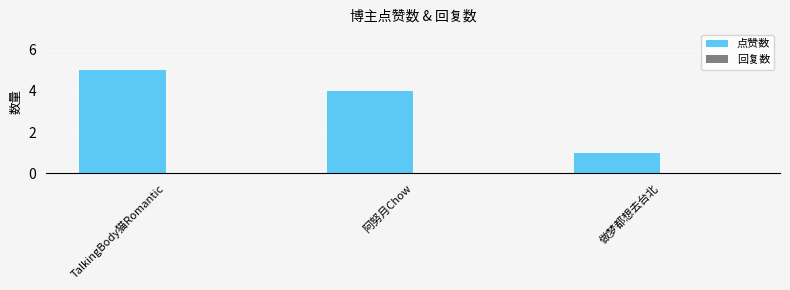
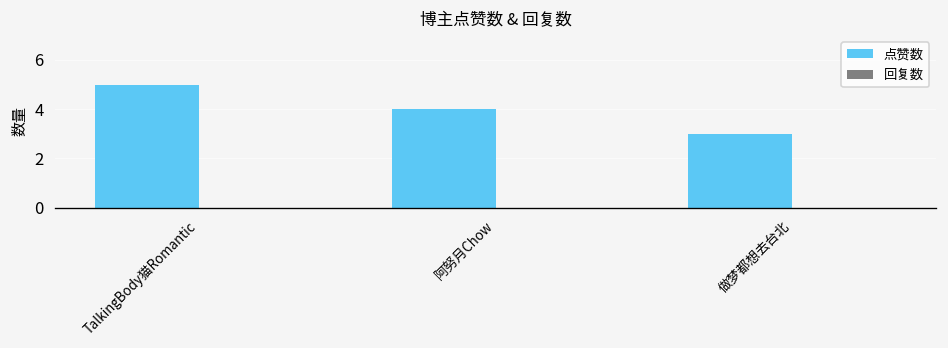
  {
    "点赞数": {
      "TalkingBody猫Romantic": 5,
      "阿努月Chow": 4,
-     "做梦都想去台北": 1
+     "做梦都想去台北": 3
    },
    "回复数": {
      "TalkingBody猫Romantic": 0,
      "阿努月Chow": 0,
      "做梦都想去台北": 0
    }
  }
